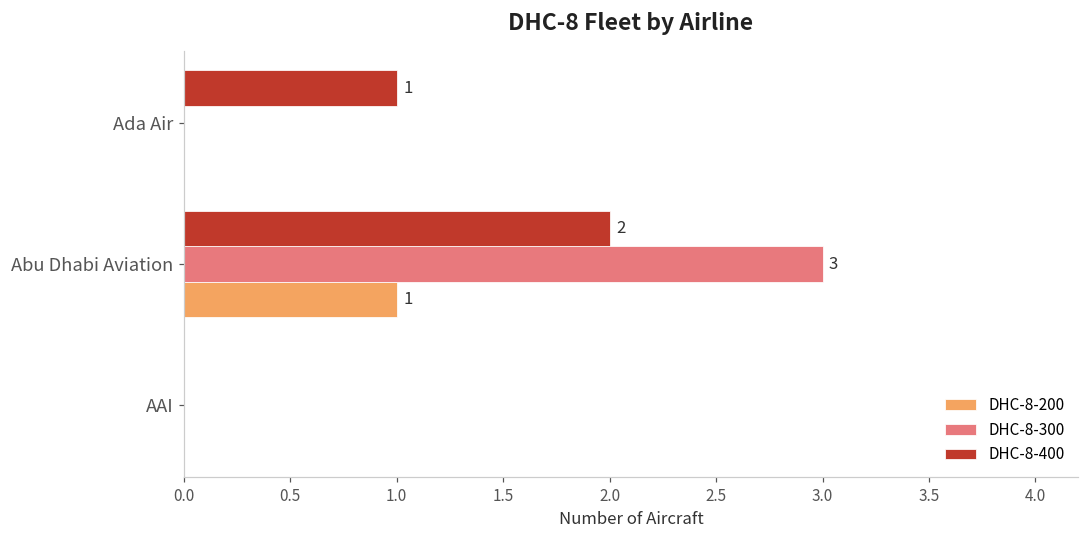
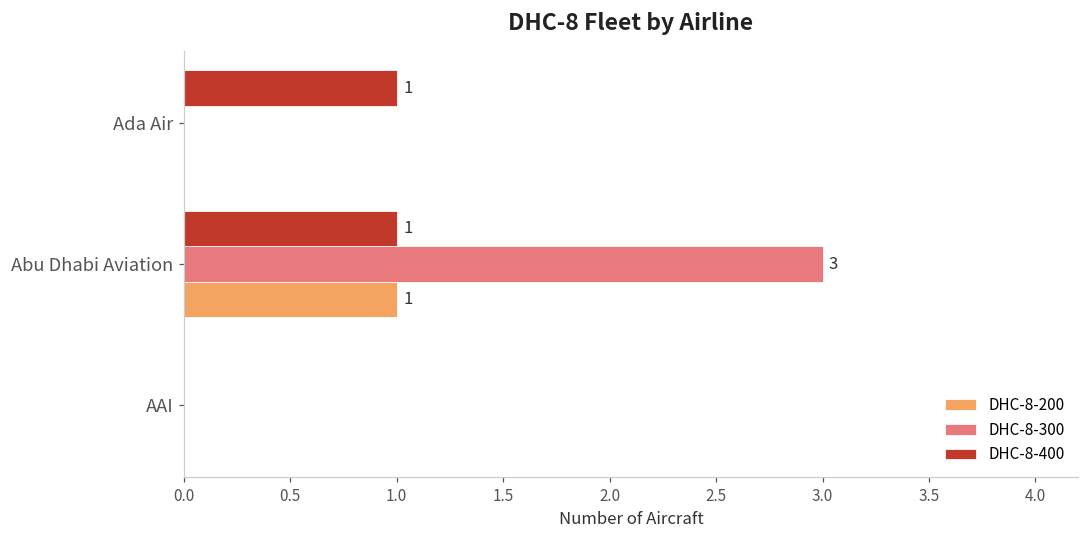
  {
    "DHC-8-400": {
      "Ada Air": 1,
-     "Abu Dhabi Aviation": 2
+     "Abu Dhabi Aviation": 1
    }
  }
